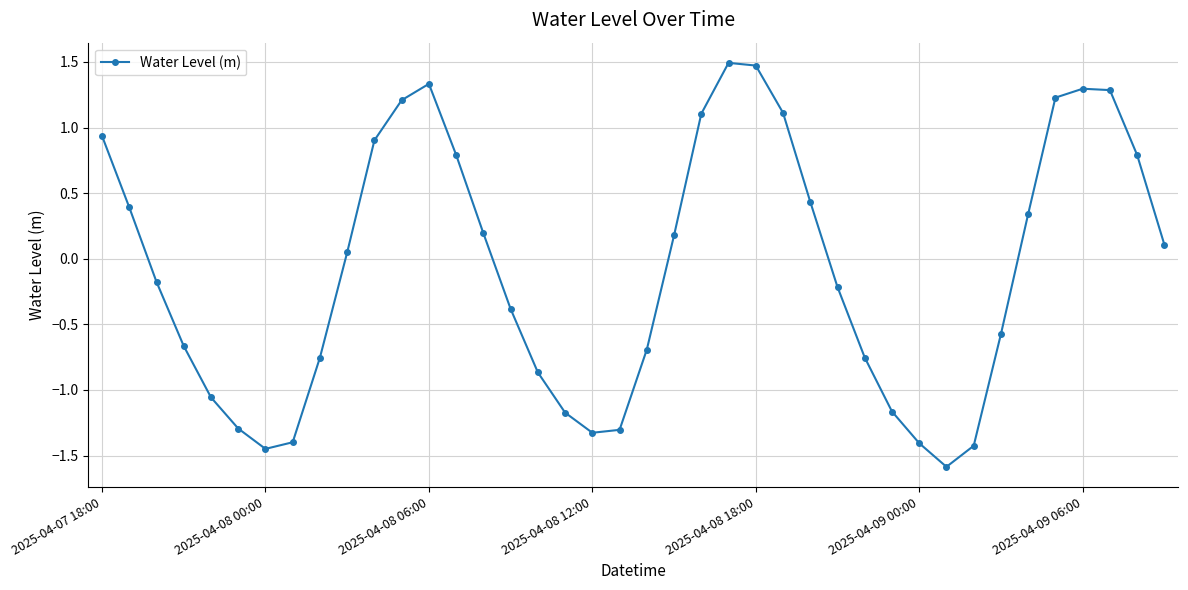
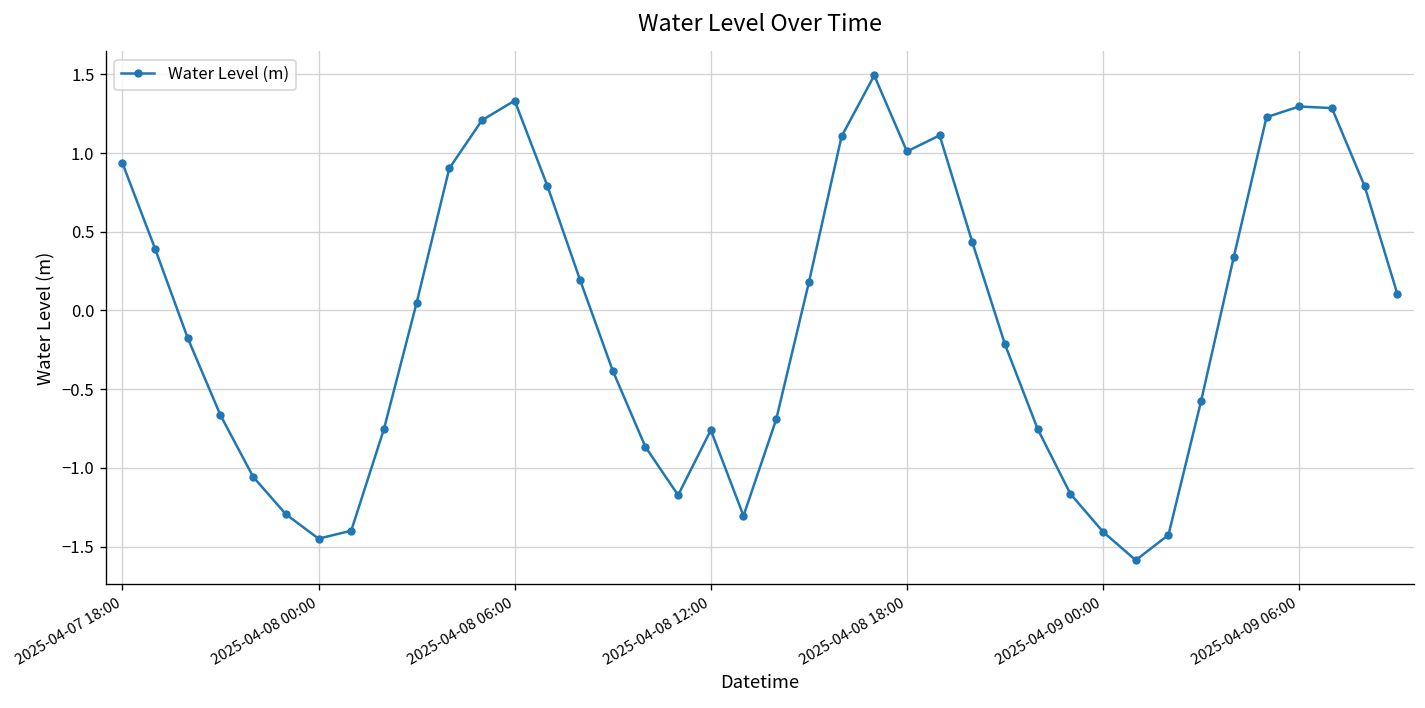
  {
    "2025-04-07 18:00": 0.94,
    "2025-04-08 00:00": -1.45,
    "2025-04-08 06:00": 1.33,
-   "2025-04-08 12:00": -1.33,
-   "2025-04-08 18:00": 1.47,
+   "2025-04-08 12:00": -0.76,
+   "2025-04-08 18:00": 1.01,
    "2025-04-09 00:00": -1.41,
    "2025-04-09 06:00": 1.30
  }
